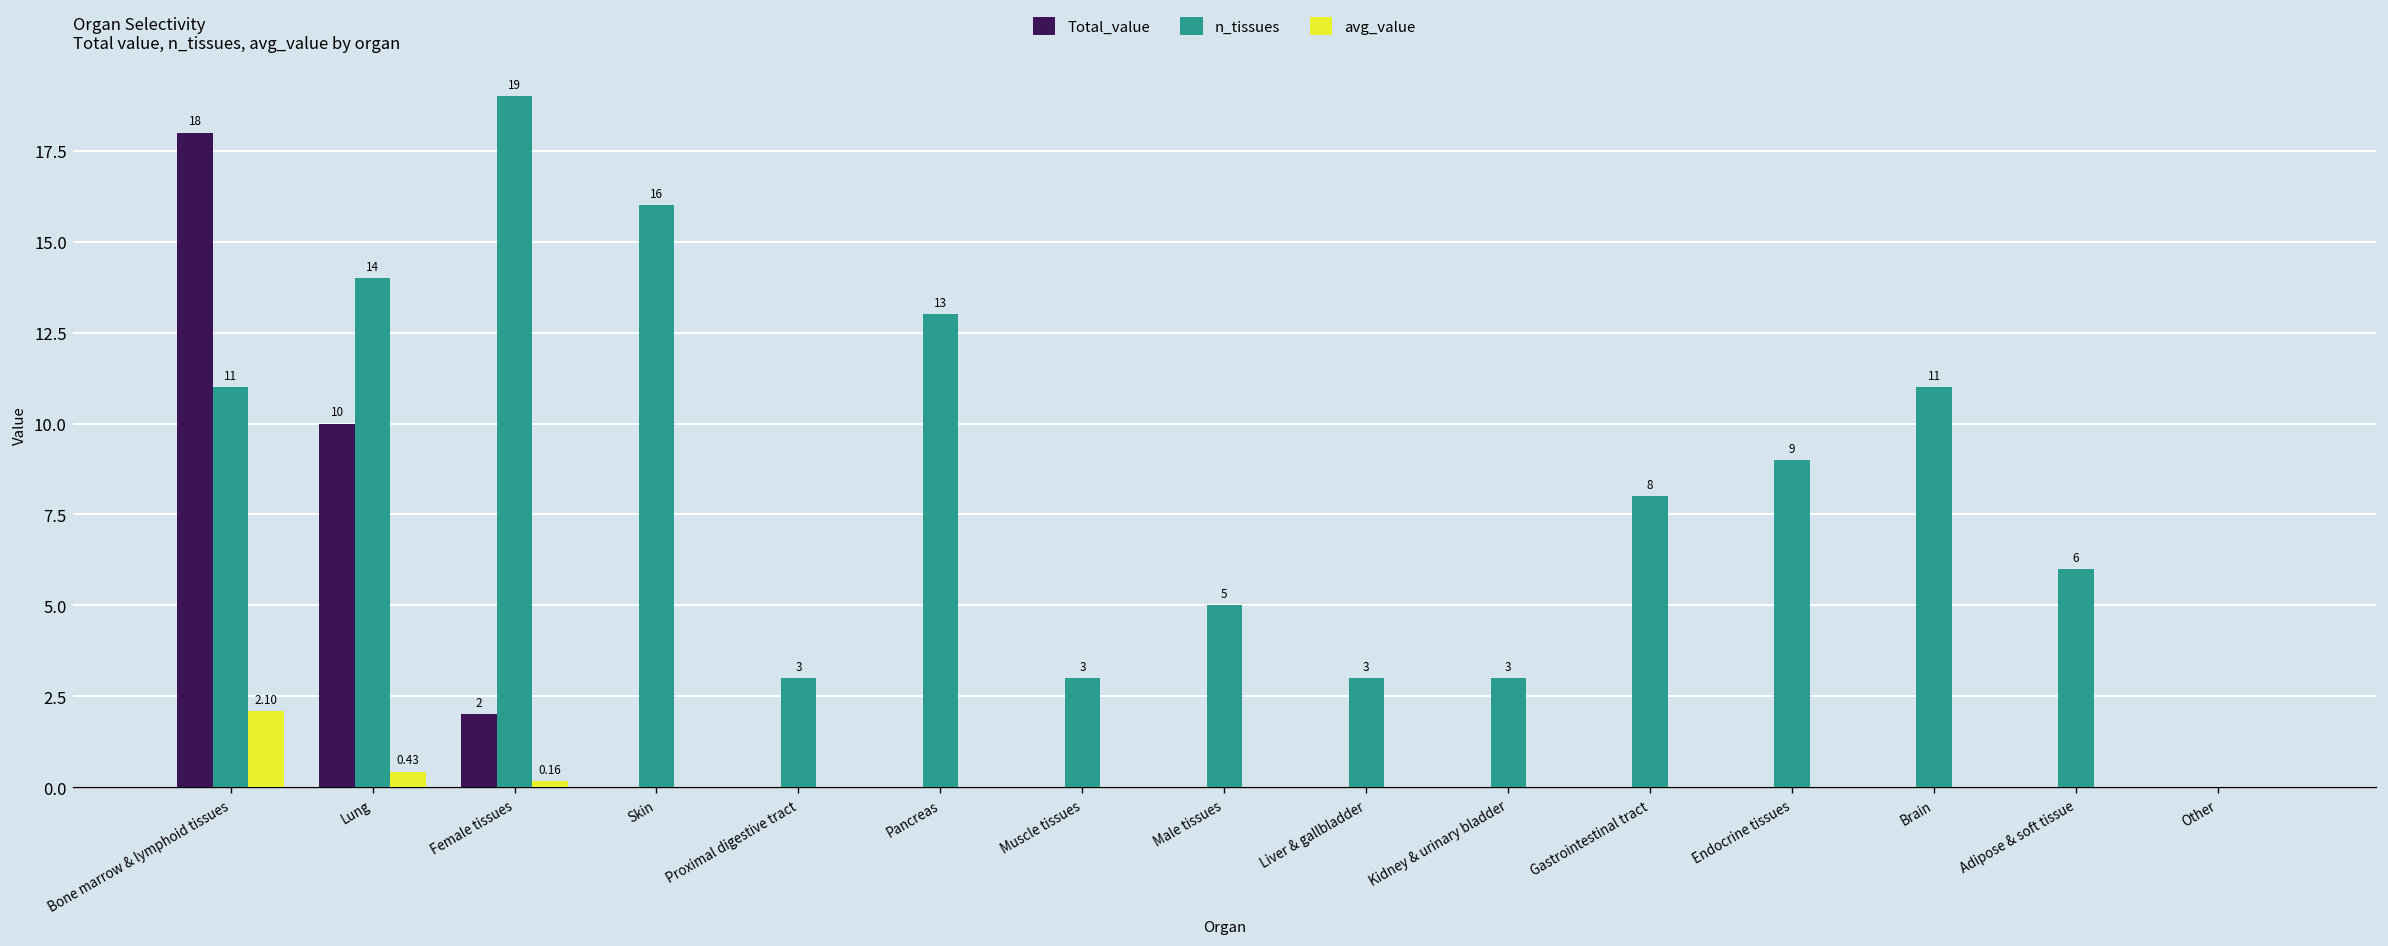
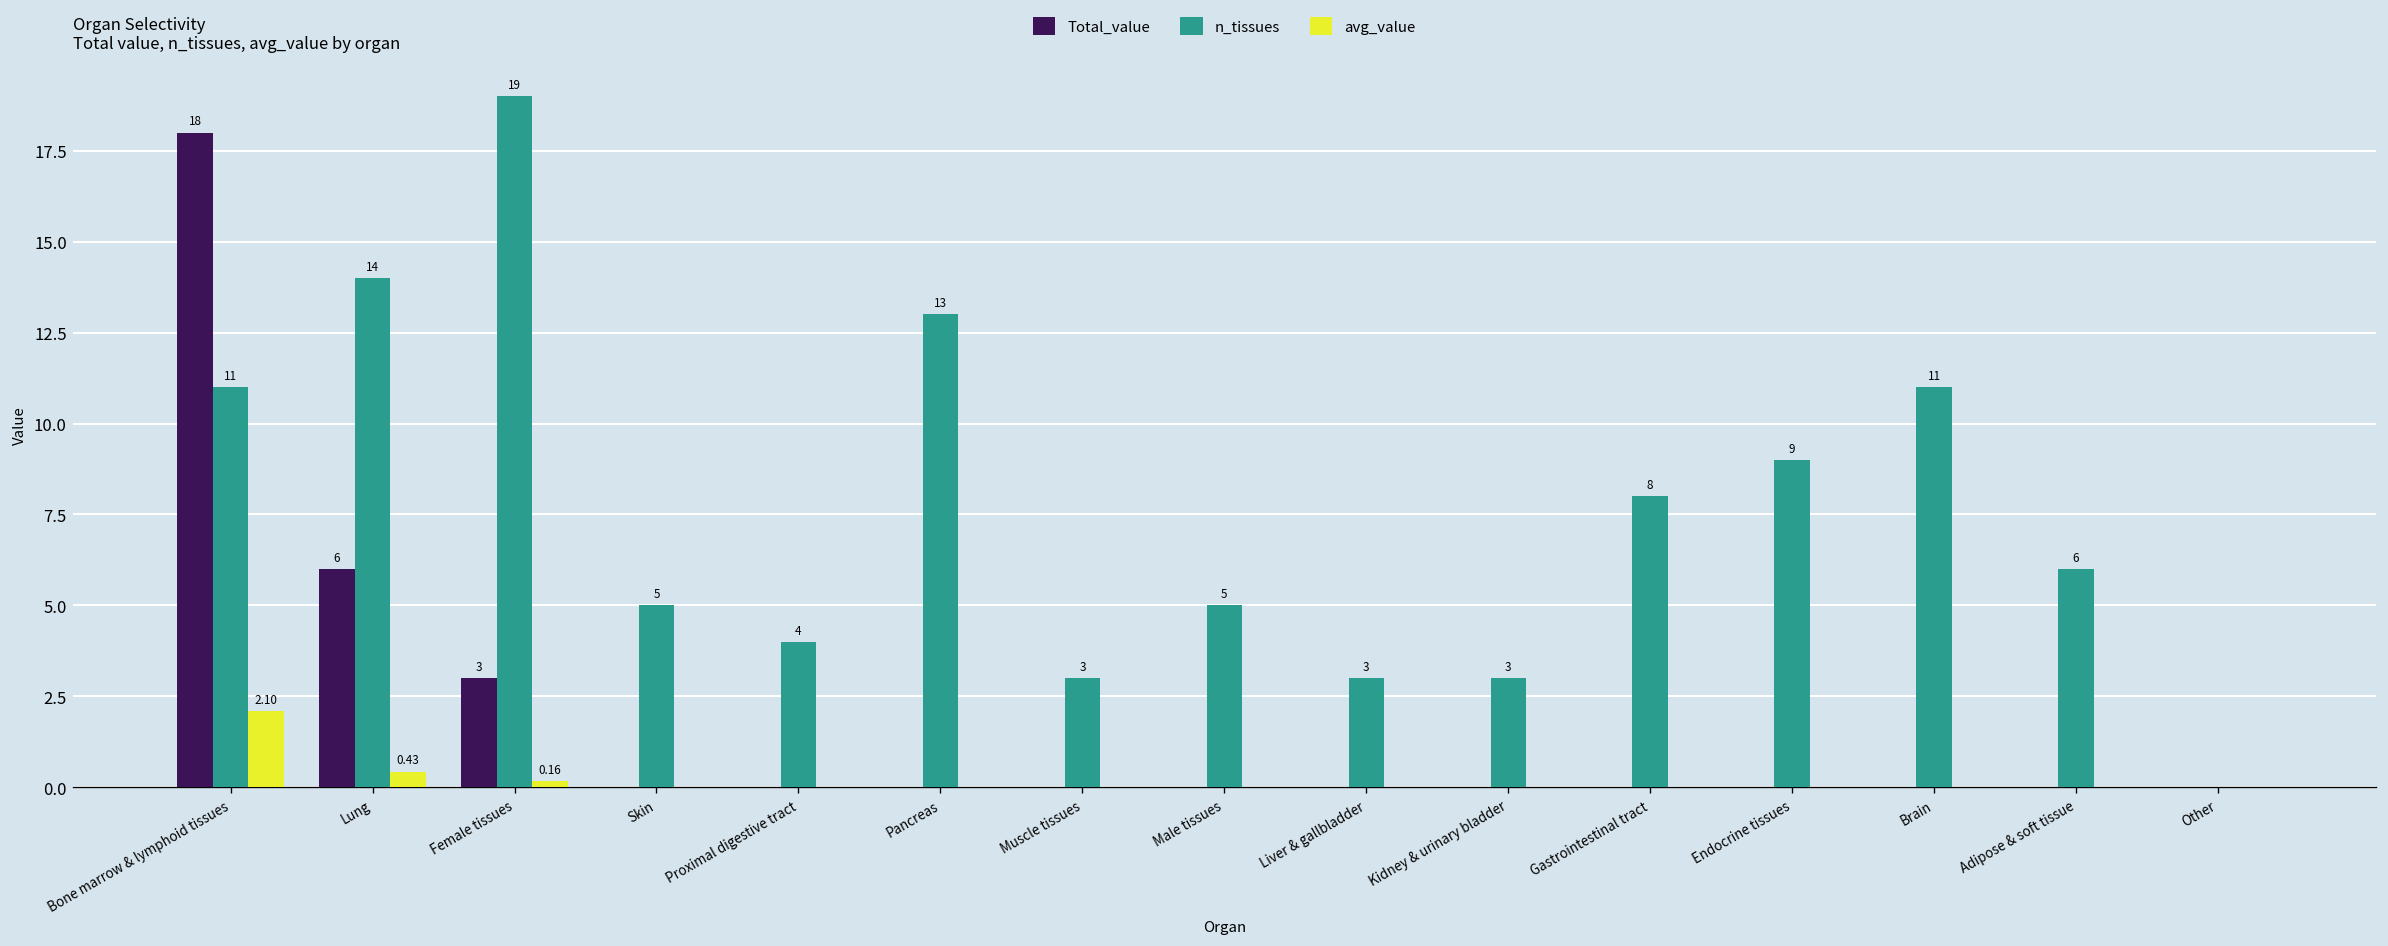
  {
    "Total_value": {
      "Bone marrow & lymphoid tissues": 18,
-     "Lung": 10,
-     "Female tissues": 2
+     "Lung": 6,
+     "Female tissues": 3
    },
    "n_tissues": {
      "Bone marrow & lymphoid tissues": 11,
      "Lung": 14,
      "Female tissues": 19,
-     "Skin": 16,
-     "Proximal digestive tract": 3,
+     "Skin": 5,
+     "Proximal digestive tract": 4,
      "Pancreas": 13,
      "Muscle tissues": 3,
      "Male tissues": 5,
      "Liver & gallbladder": 3,
      "Kidney & urinary bladder": 3,
      "Gastrointestinal tract": 8,
      "Endocrine tissues": 9,
      "Brain": 11,
      "Adipose & soft tissue": 6
    },
    "avg_value": {
      "Bone marrow & lymphoid tissues": 2.10,
      "Lung": 0.43,
      "Female tissues": 0.16
    }
  }
